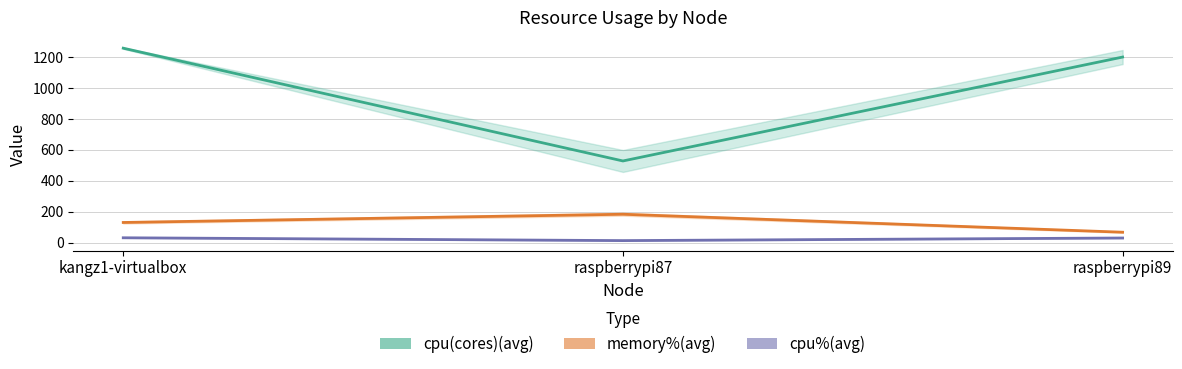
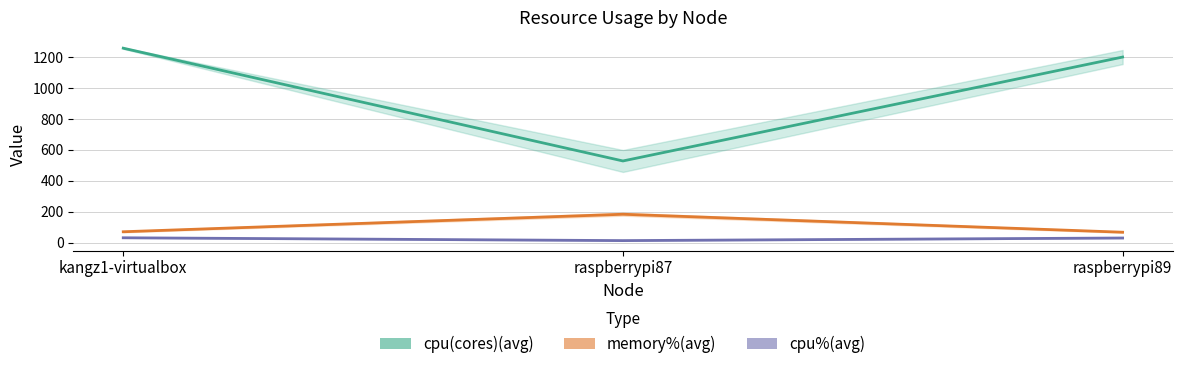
  {
    "memory%(avg)": {
-     "kangz1-virtualbox": 130
+     "kangz1-virtualbox": 70
    }
  }
